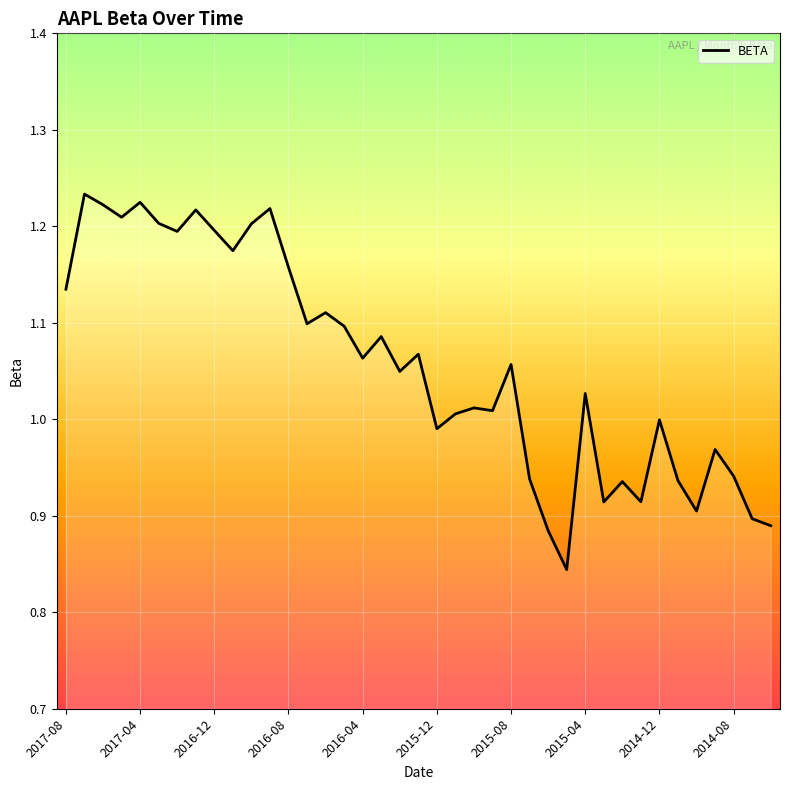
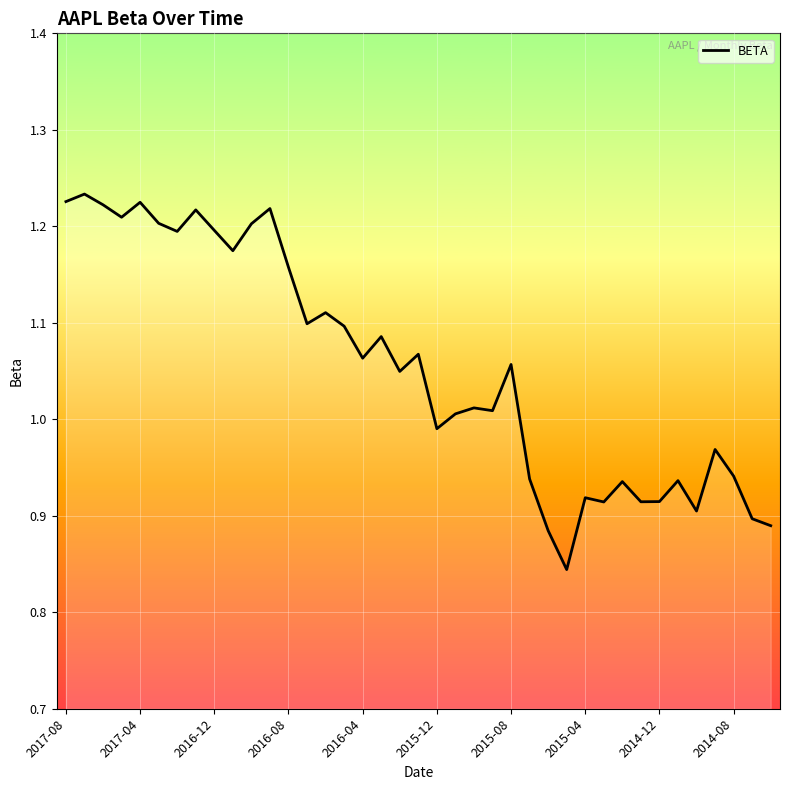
  {
-   "2017-08": 1.13,
+   "2017-08": 1.23,
    "2017-04": 1.22,
    "2016-12": 1.20,
    "2016-08": 1.16,
    "2016-04": 1.06,
    "2015-12": 0.99,
    "2015-08": 1.06,
-   "2015-04": 1.03,
-   "2014-12": 1.00,
+   "2015-04": 0.92,
+   "2014-12": 0.91,
    "2014-08": 0.94
  }
